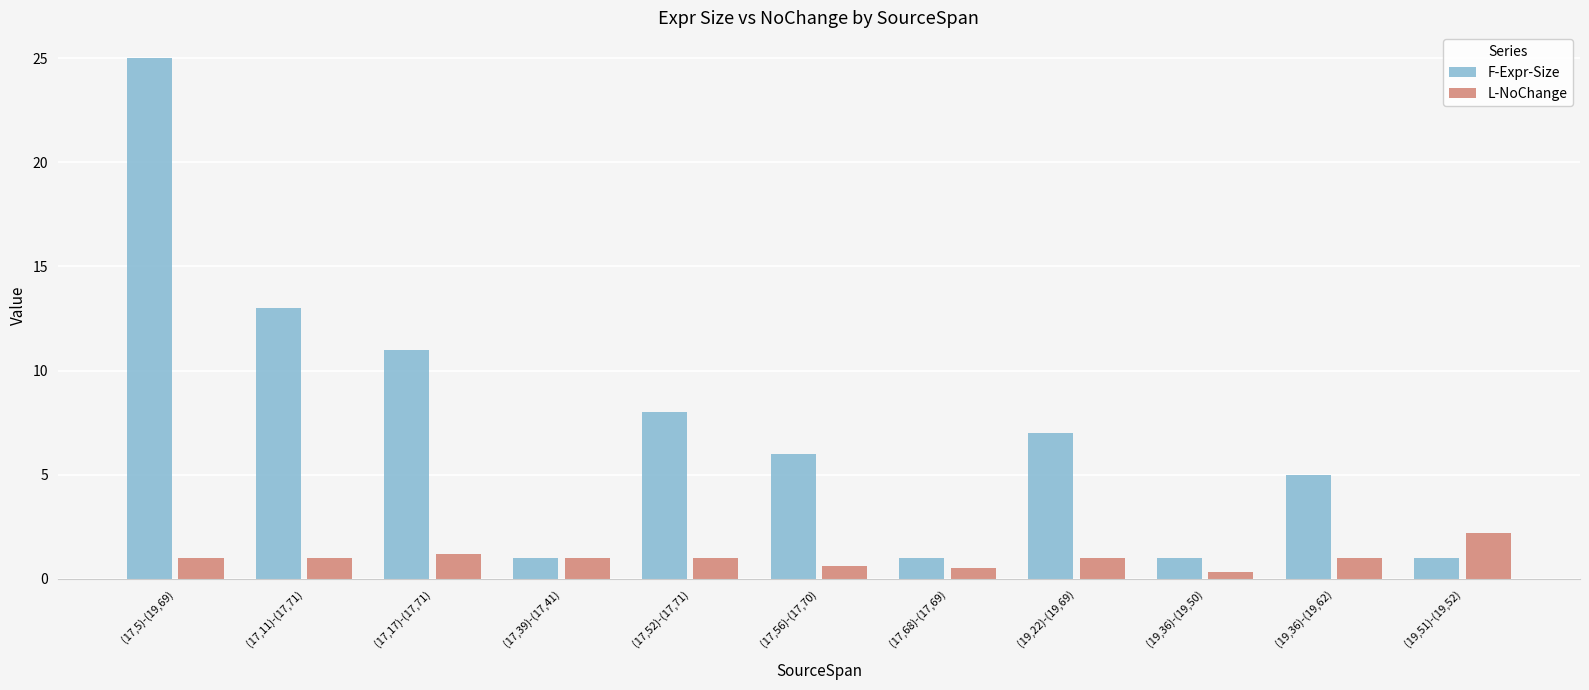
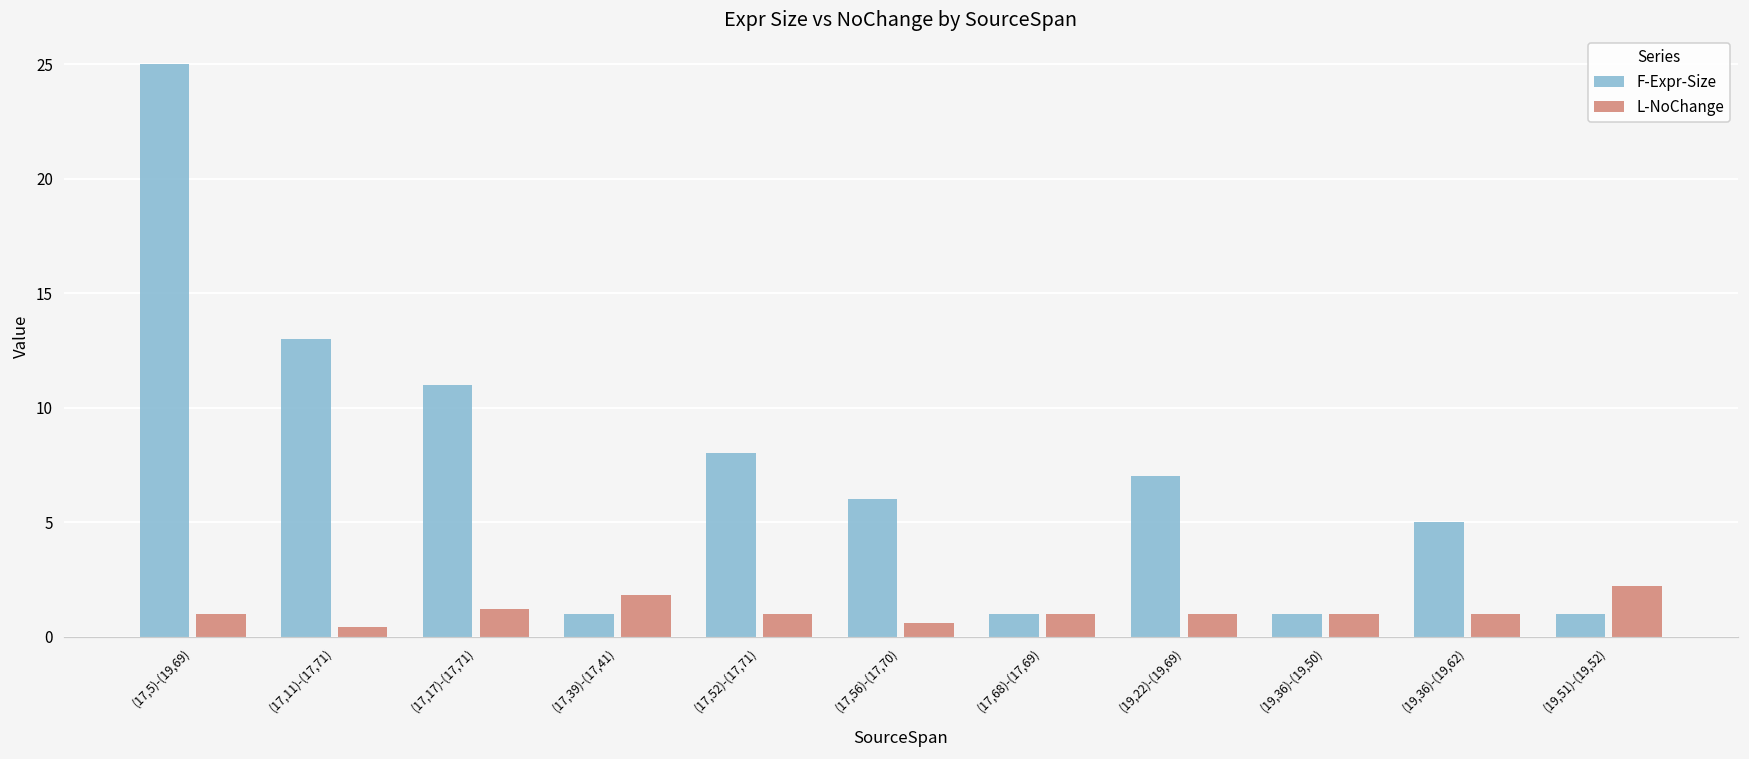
  {
    "F-Expr-Size": {
      "(17,5)-(19,69)": 25.0,
      "(17,11)-(17,71)": 13.0,
      "(17,17)-(17,71)": 11.0,
      "(17,39)-(17,41)": 1.0,
      "(17,52)-(17,71)": 8.0,
      "(17,56)-(17,70)": 6.0,
      "(17,68)-(17,69)": 1.0,
      "(19,22)-(19,69)": 7.0,
      "(19,36)-(19,50)": 1.0,
      "(19,36)-(19,62)": 5.0,
      "(19,51)-(19,52)": 1.0
    },
    "L-NoChange": {
      "(17,5)-(19,69)": 1.0,
-     "(17,11)-(17,71)": 1.0,
+     "(17,11)-(17,71)": 0.4,
      "(17,17)-(17,71)": 1.2,
-     "(17,39)-(17,41)": 1.0,
+     "(17,39)-(17,41)": 1.8,
      "(17,52)-(17,71)": 1.0,
      "(17,56)-(17,70)": 0.6,
-     "(17,68)-(17,69)": 0.5,
+     "(17,68)-(17,69)": 1.0,
      "(19,22)-(19,69)": 1.0,
-     "(19,36)-(19,50)": 0.3,
+     "(19,36)-(19,50)": 1.0,
      "(19,36)-(19,62)": 1.0,
      "(19,51)-(19,52)": 2.2
    }
  }
